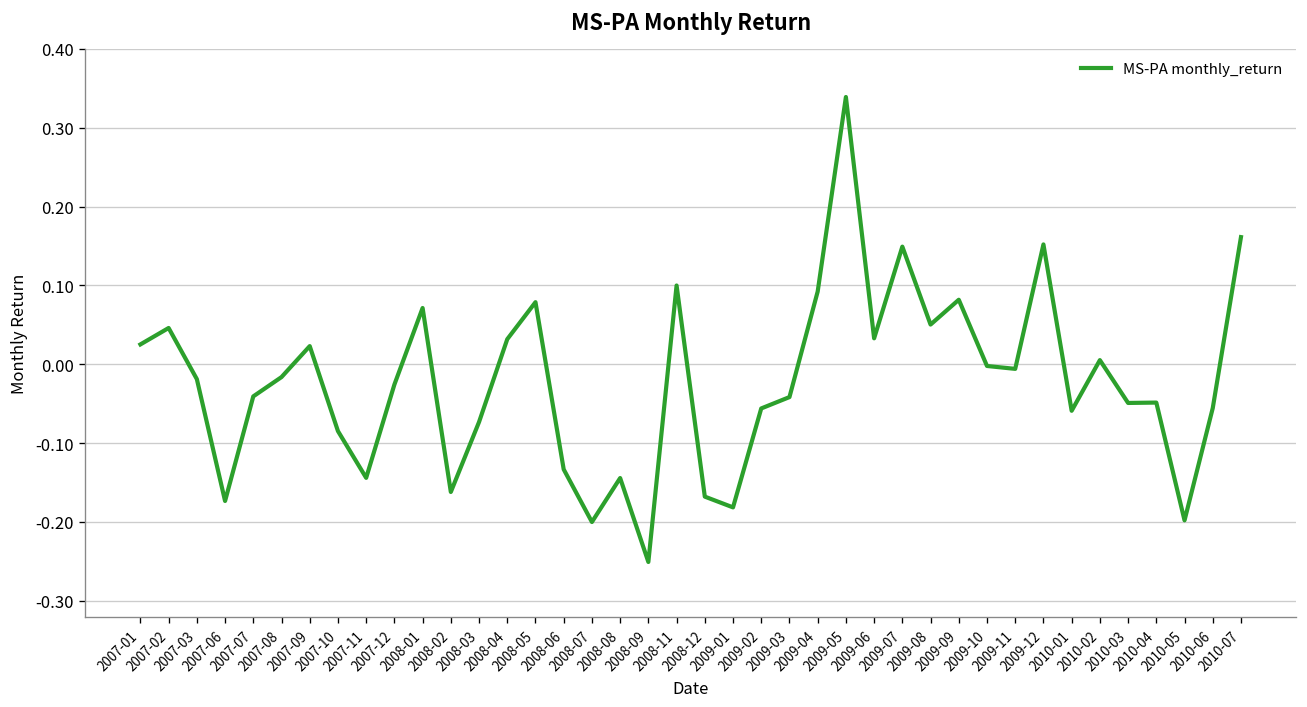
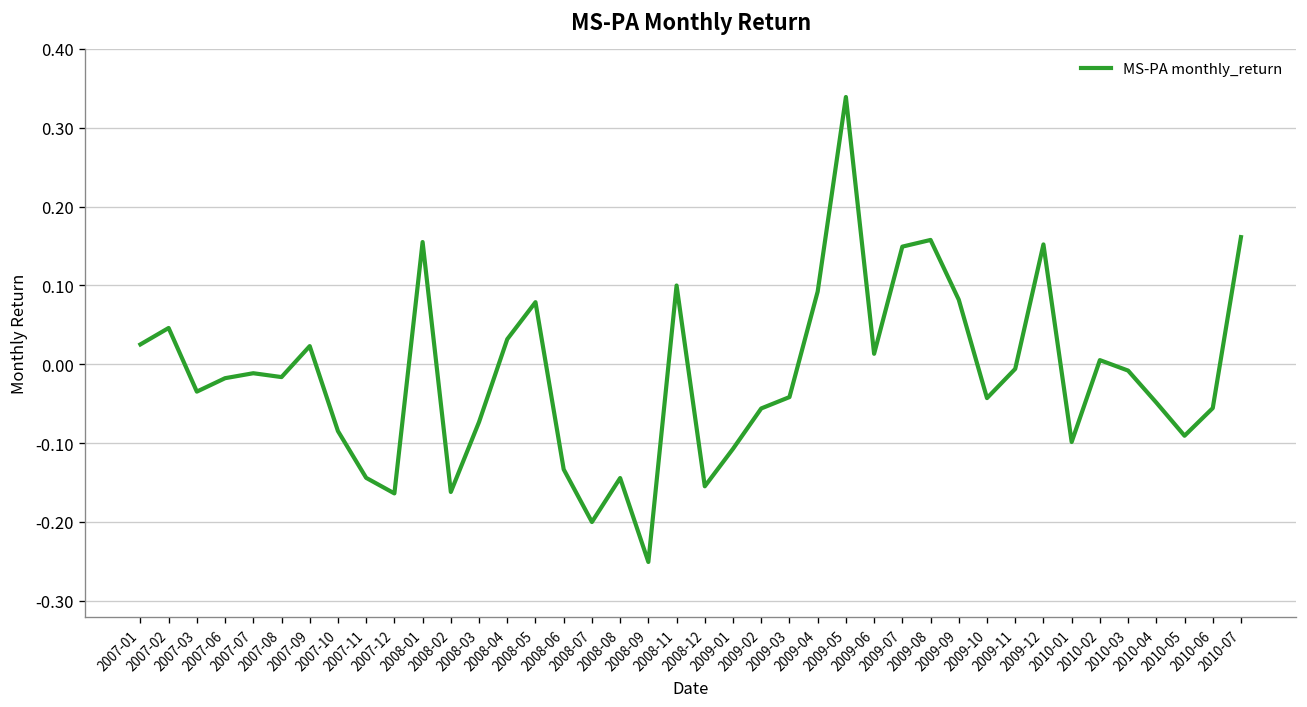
  {
    "2007-01": 0.03,
    "2007-02": 0.05,
-   "2007-03": -0.02,
-   "2007-06": -0.17,
-   "2007-07": -0.04,
+   "2007-03": -0.03,
+   "2007-06": -0.02,
+   "2007-07": -0.01,
    "2007-08": -0.02,
    "2007-09": 0.02,
    "2007-10": -0.08,
    "2007-11": -0.14,
-   "2007-12": -0.03,
-   "2008-01": 0.07,
+   "2007-12": -0.16,
+   "2008-01": 0.16,
    "2008-02": -0.16,
    "2008-03": -0.07,
    "2008-04": 0.03,
    "2008-05": 0.08,
    "2008-06": -0.13,
    "2008-07": -0.20,
    "2008-08": -0.14,
    "2008-09": -0.25,
    "2008-11": 0.10,
-   "2008-12": -0.17,
-   "2009-01": -0.18,
+   "2008-12": -0.15,
+   "2009-01": -0.11,
    "2009-02": -0.06,
    "2009-03": -0.04,
    "2009-04": 0.09,
    "2009-05": 0.34,
-   "2009-06": 0.03,
+   "2009-06": 0.01,
    "2009-07": 0.15,
-   "2009-08": 0.05,
+   "2009-08": 0.16,
    "2009-09": 0.08,
-   "2009-10": 0.00,
+   "2009-10": -0.04,
    "2009-11": -0.01,
    "2009-12": 0.15,
-   "2010-01": -0.06,
+   "2010-01": -0.10,
    "2010-02": 0.01,
-   "2010-03": -0.05,
+   "2010-03": -0.01,
    "2010-04": -0.05,
-   "2010-05": -0.20,
+   "2010-05": -0.09,
    "2010-06": -0.06,
    "2010-07": 0.16
  }
